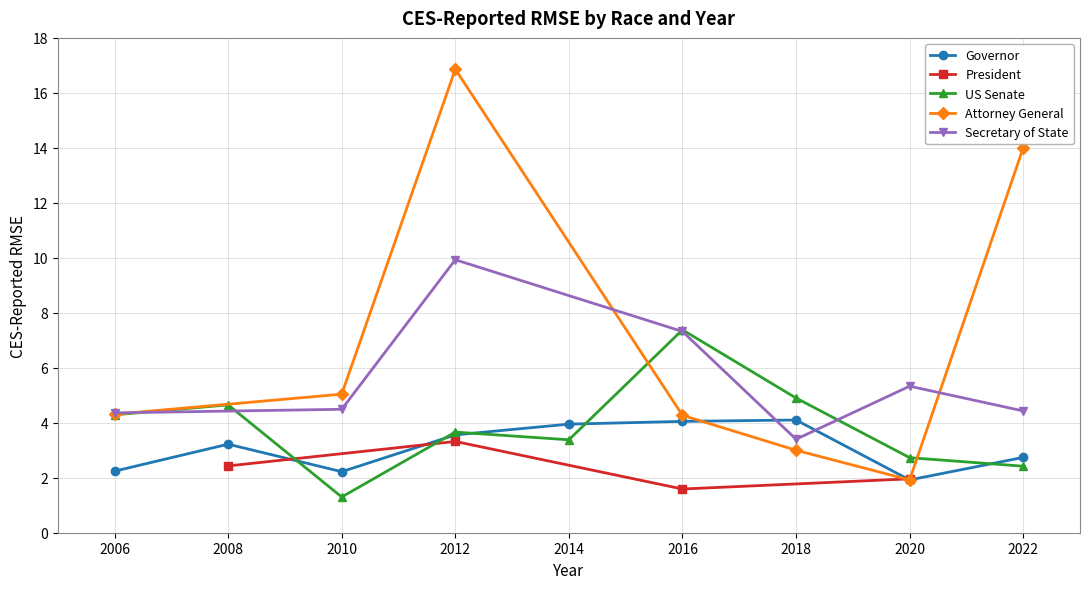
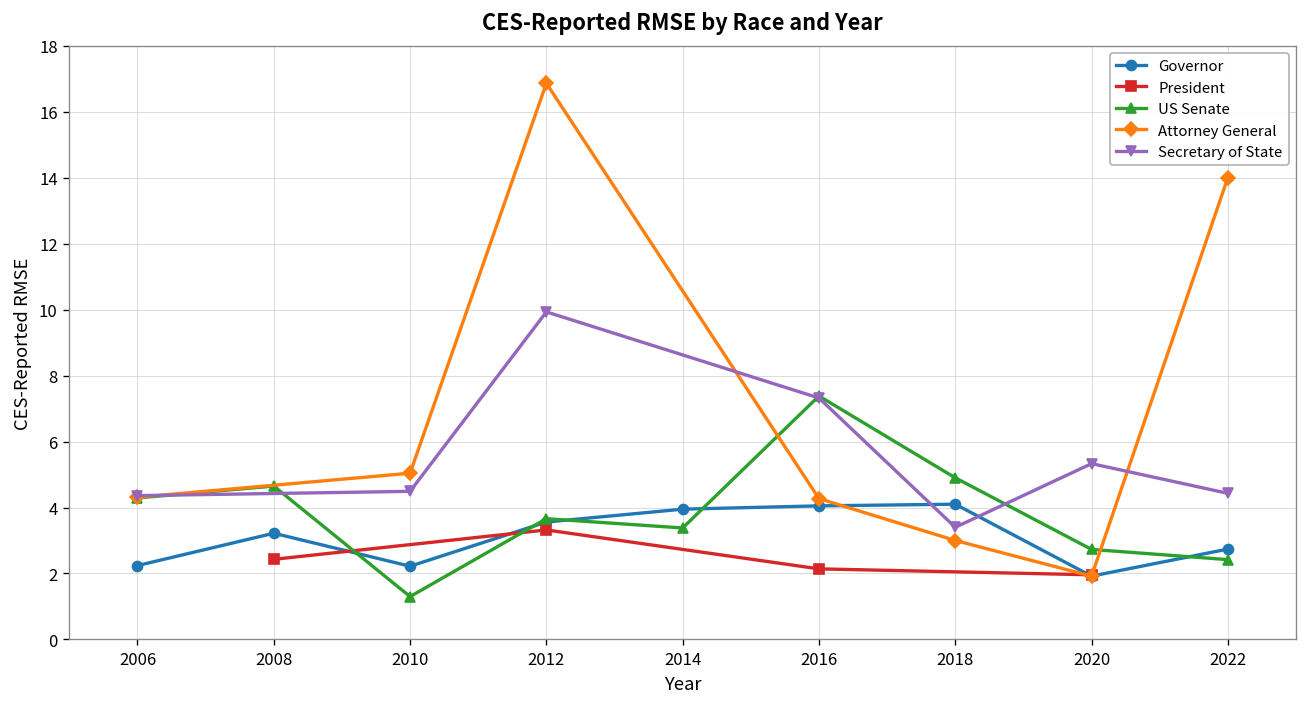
  {
    "Governor": {
      "2006": 2.2,
      "2008": 3.2,
      "2010": 2.2,
      "2012": 3.6,
      "2014": 4.0,
      "2016": 4.1,
      "2018": 4.1,
      "2022": 2.7
    },
    "President": {
      "2008": 2.4,
      "2012": 3.3,
-     "2016": 1.6
+     "2016": 2.1
    },
    "US Senate": {
      "2008": 4.7,
      "2010": 1.3,
      "2012": 3.7,
      "2014": 3.4,
      "2018": 4.9,
      "2020": 2.7,
      "2022": 2.4
    },
    "Attorney General": {
      "2010": 5.0,
      "2012": 16.9,
      "2016": 4.3,
      "2018": 3.0,
      "2022": 14.0
    },
    "Secretary of State": {
      "2010": 4.5,
      "2012": 9.9,
      "2018": 3.4,
      "2020": 5.3,
      "2022": 4.4
    }
  }
